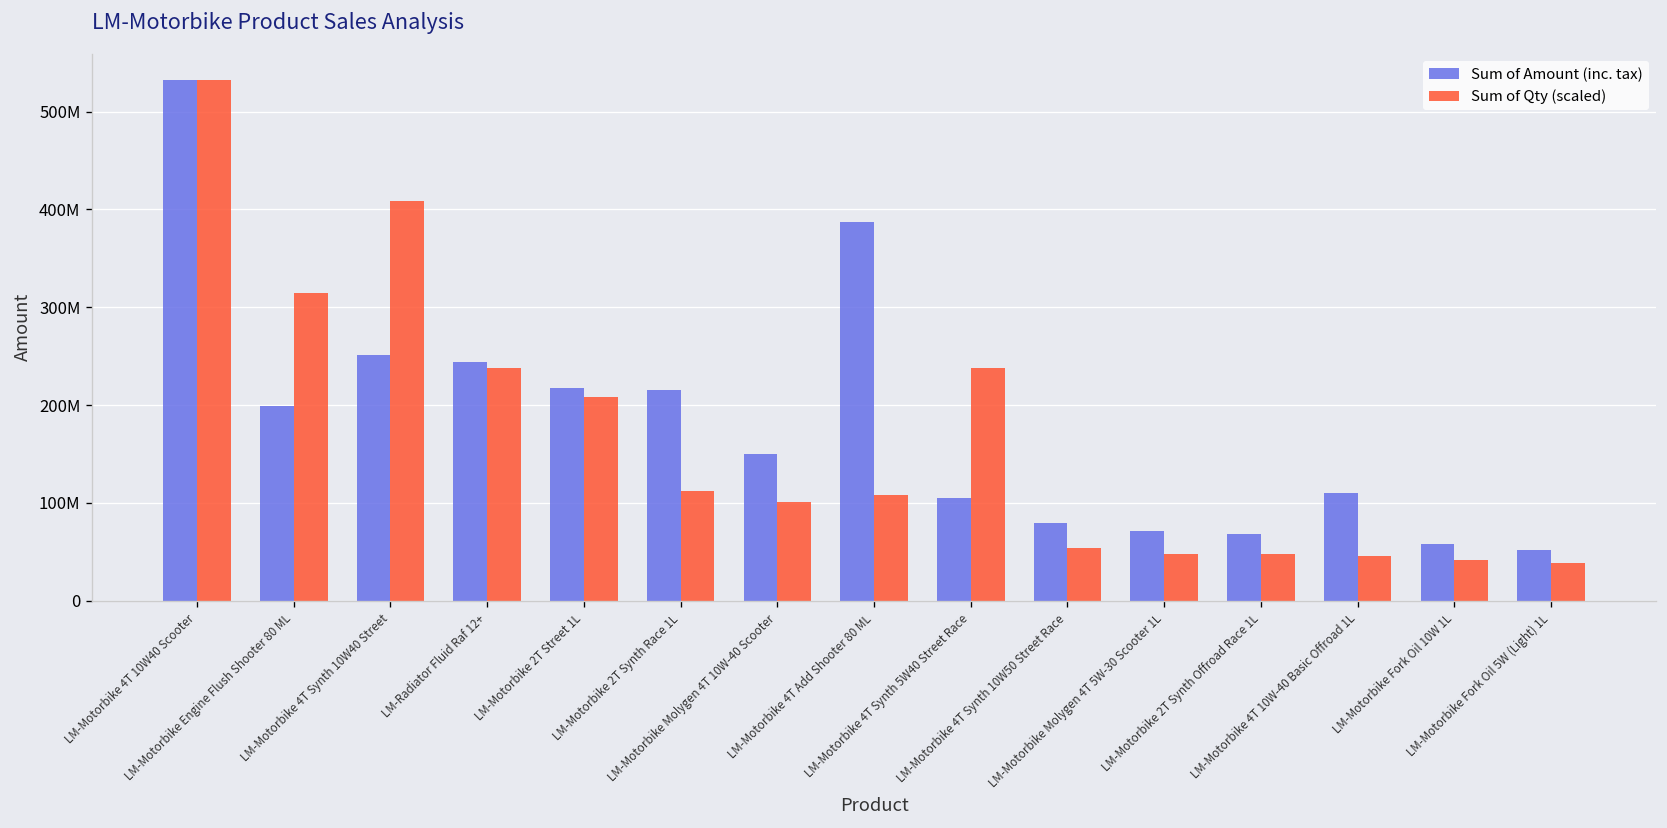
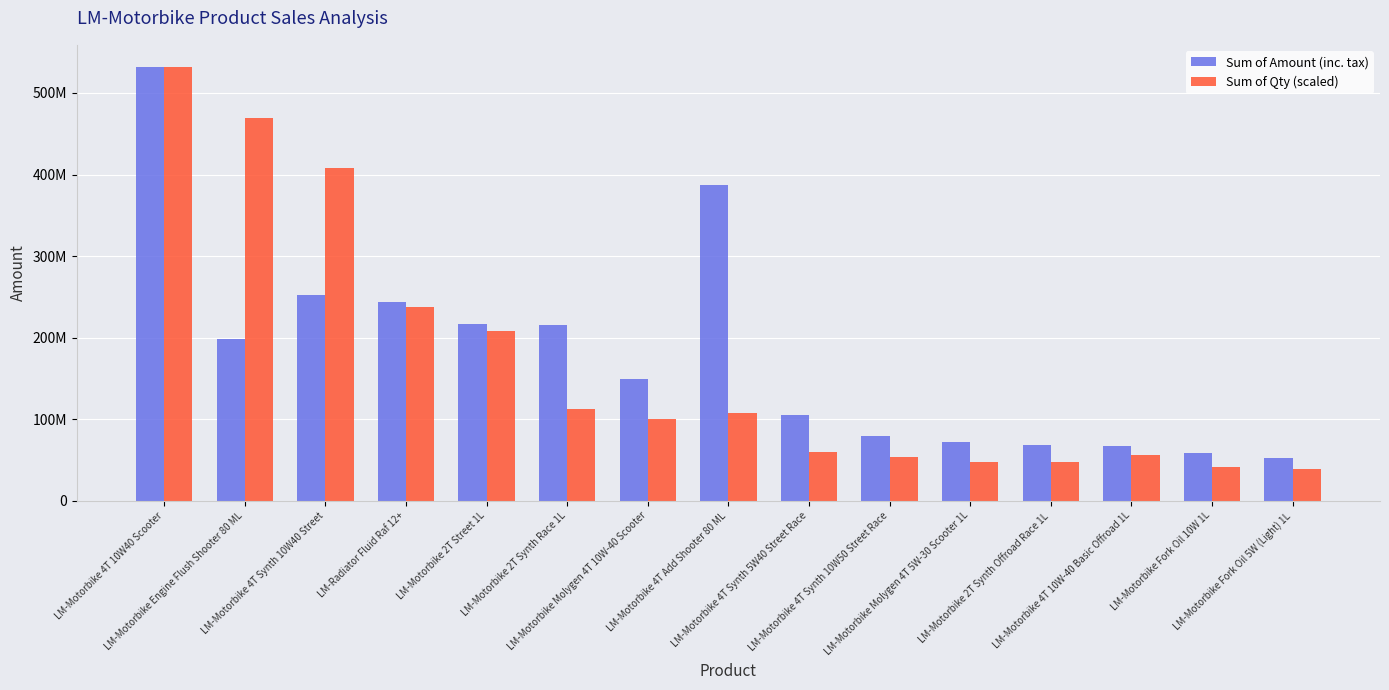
  {
    "Sum of Amount (inc. tax)": {
      "LM-Motorbike 4T 10W40 Scooter": 530000000,
      "LM-Motorbike Engine Flush Shooter 80 ML": 200000000,
      "LM-Motorbike 4T Synth 10W40 Street": 250000000,
      "LM-Radiator Fluid Raf 12+": 240000000,
      "LM-Motorbike 2T Street 1L": 220000000,
      "LM-Motorbike 2T Synth Race 1L": 220000000,
      "LM-Motorbike Molygen 4T 10W-40 Scooter": 150000000,
      "LM-Motorbike 4T Add Shooter 80 ML": 390000000,
      "LM-Motorbike 4T Synth 5W40 Street Race": 100000000,
      "LM-Motorbike 4T Synth 10W50 Street Race": 80000000,
      "LM-Motorbike Molygen 4T 5W-30 Scooter 1L": 70000000,
      "LM-Motorbike 2T Synth Offroad Race 1L": 70000000,
-     "LM-Motorbike 4T 10W-40 Basic Offroad 1L": 110000000,
+     "LM-Motorbike 4T 10W-40 Basic Offroad 1L": 70000000,
      "LM-Motorbike Fork Oil 10W 1L": 60000000,
      "LM-Motorbike Fork Oil 5W (Light) 1L": 50000000
    },
    "Sum of Qty (scaled)": {
      "LM-Motorbike 4T 10W40 Scooter": 530000000,
-     "LM-Motorbike Engine Flush Shooter 80 ML": 310000000,
+     "LM-Motorbike Engine Flush Shooter 80 ML": 470000000,
      "LM-Motorbike 4T Synth 10W40 Street": 410000000,
      "LM-Radiator Fluid Raf 12+": 240000000,
      "LM-Motorbike 2T Street 1L": 210000000,
      "LM-Motorbike 2T Synth Race 1L": 110000000,
      "LM-Motorbike Molygen 4T 10W-40 Scooter": 100000000,
      "LM-Motorbike 4T Add Shooter 80 ML": 110000000,
-     "LM-Motorbike 4T Synth 5W40 Street Race": 240000000,
+     "LM-Motorbike 4T Synth 5W40 Street Race": 60000000,
      "LM-Motorbike 4T Synth 10W50 Street Race": 50000000,
      "LM-Motorbike Molygen 4T 5W-30 Scooter 1L": 50000000,
      "LM-Motorbike 2T Synth Offroad Race 1L": 50000000,
-     "LM-Motorbike 4T 10W-40 Basic Offroad 1L": 50000000,
+     "LM-Motorbike 4T 10W-40 Basic Offroad 1L": 60000000,
      "LM-Motorbike Fork Oil 10W 1L": 40000000,
      "LM-Motorbike Fork Oil 5W (Light) 1L": 40000000
    }
  }
